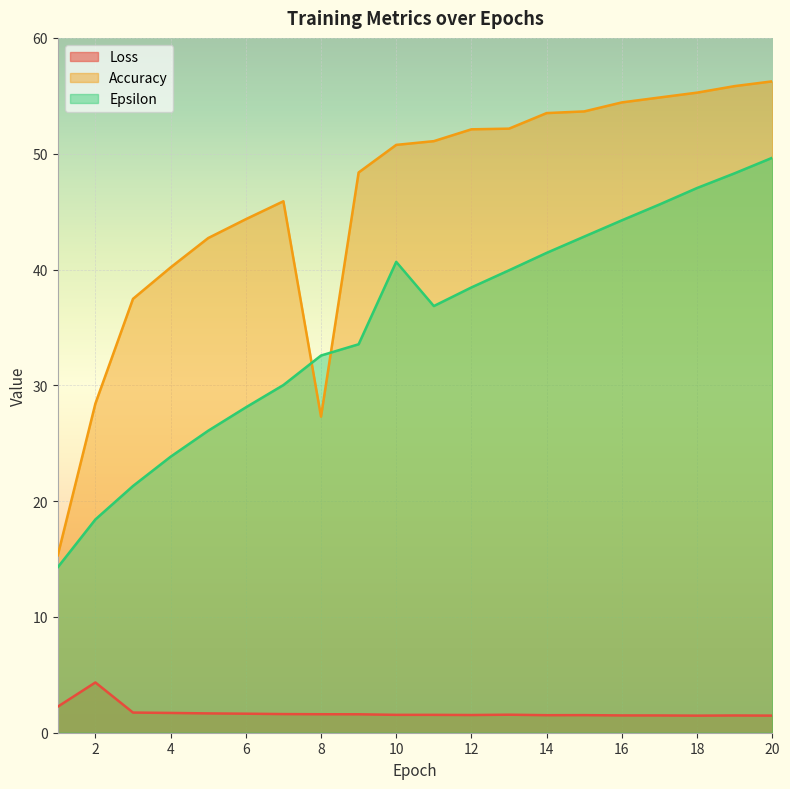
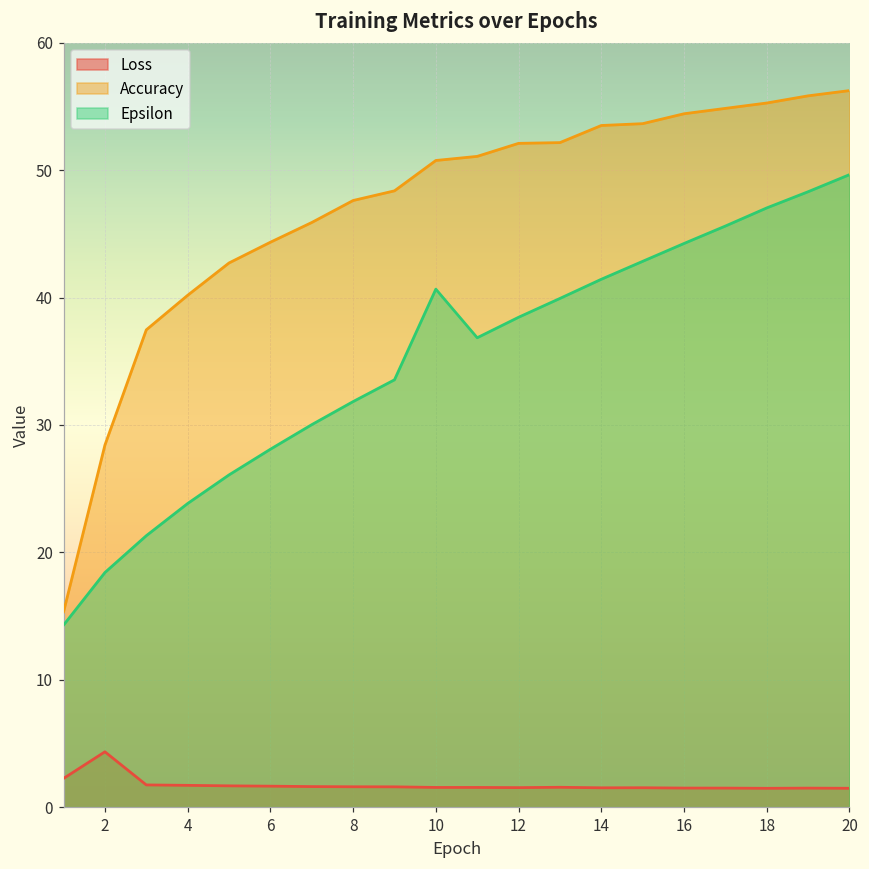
  {
    "Loss": {
      "2": 4.3,
      "4": 1.7,
      "6": 1.6,
      "8": 1.6,
      "10": 1.5,
      "12": 1.5,
      "14": 1.5,
      "16": 1.5,
      "18": 1.5,
      "20": 1.5
    },
    "Accuracy": {
      "2": 28.4,
      "4": 40.2,
      "6": 44.3,
-     "8": 27.3,
+     "8": 47.6,
      "10": 50.8,
      "12": 52.1,
      "14": 53.5,
      "16": 54.4,
      "18": 55.3,
      "20": 56.2
    },
    "Epsilon": {
      "2": 18.4,
      "4": 23.8,
      "6": 28.1,
-     "8": 32.6,
+     "8": 31.8,
      "10": 40.7,
      "12": 38.5,
      "14": 41.4,
      "16": 44.2,
      "18": 47.0,
      "20": 49.6
    }
  }
